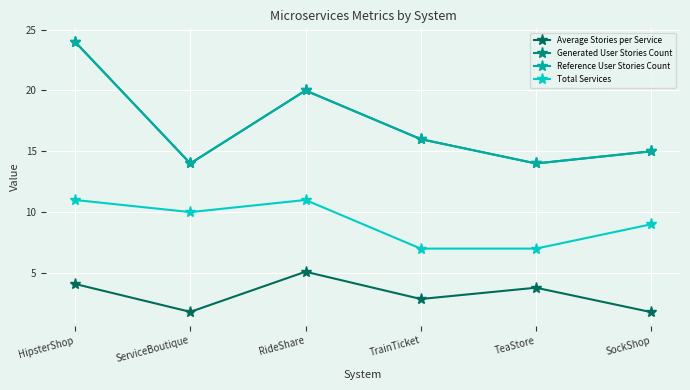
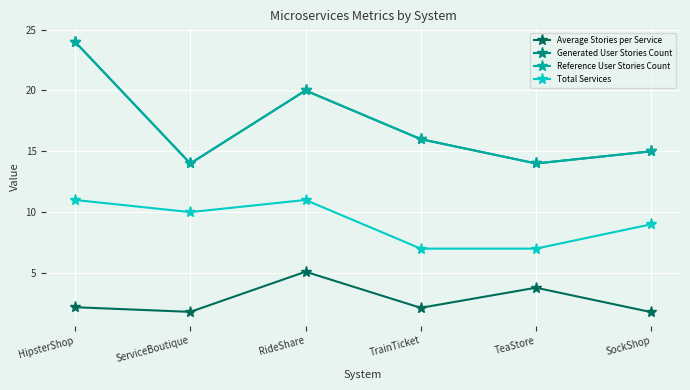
  {
    "Average Stories per Service": {
-     "HipsterShop": 4.1,
+     "HipsterShop": 2.2,
      "ServiceBoutique": 1.8,
      "RideShare": 5.1,
-     "TrainTicket": 2.9,
+     "TrainTicket": 2.1,
      "TeaStore": 3.8,
      "SockShop": 1.8
    }
  }
